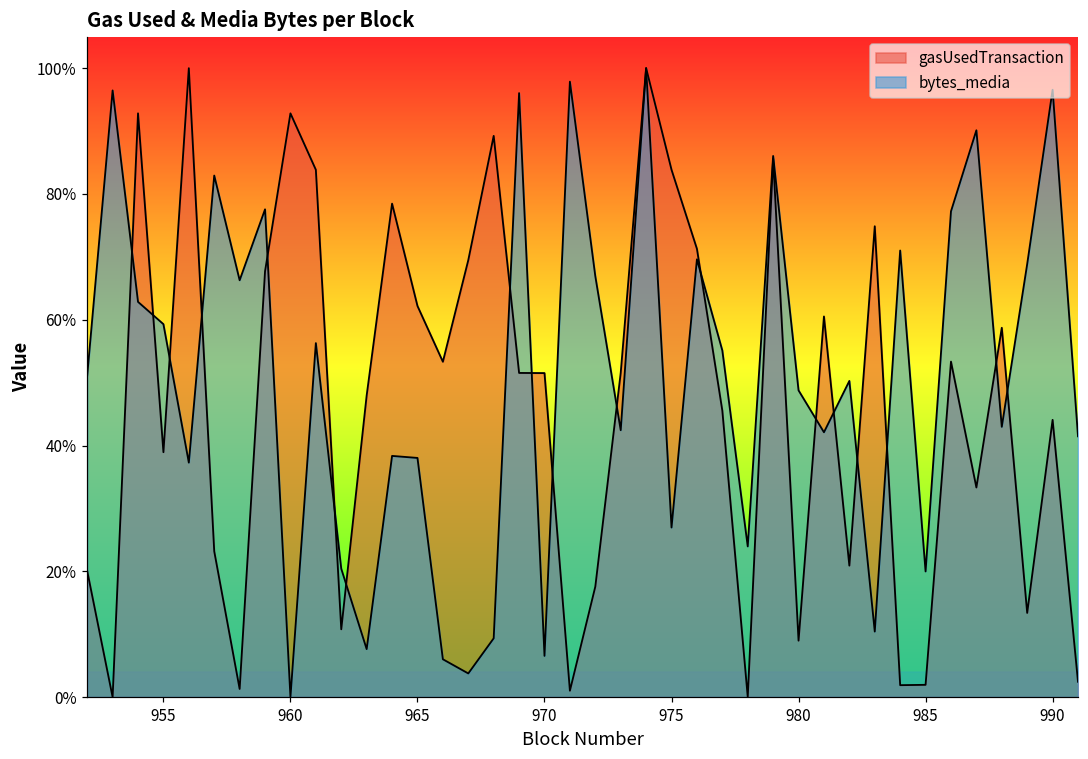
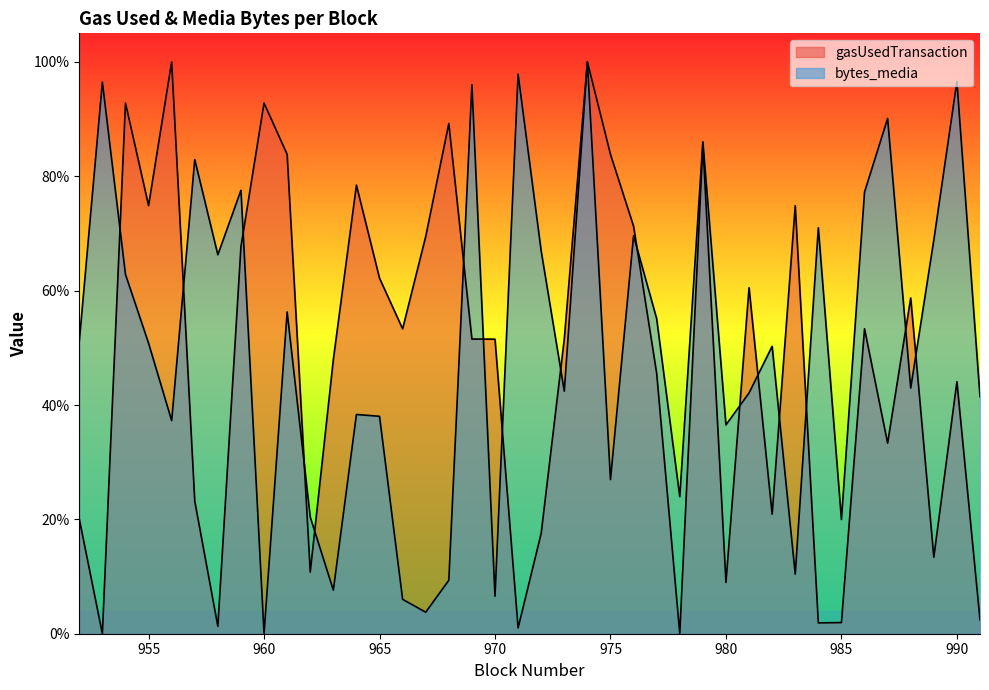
  {
    "gasUsedTransaction": {
-     "955": "39%",
+     "955": "75%",
      "960": "93%",
      "965": "62%",
      "970": "52%",
      "975": "84%",
      "980": "9%",
      "990": "44%"
    },
    "bytes_media": {
-     "955": "59%",
+     "955": "51%",
      "965": "38%",
      "970": "7%",
      "975": "27%",
-     "980": "49%",
+     "980": "37%",
      "985": "20%"
    }
  }
